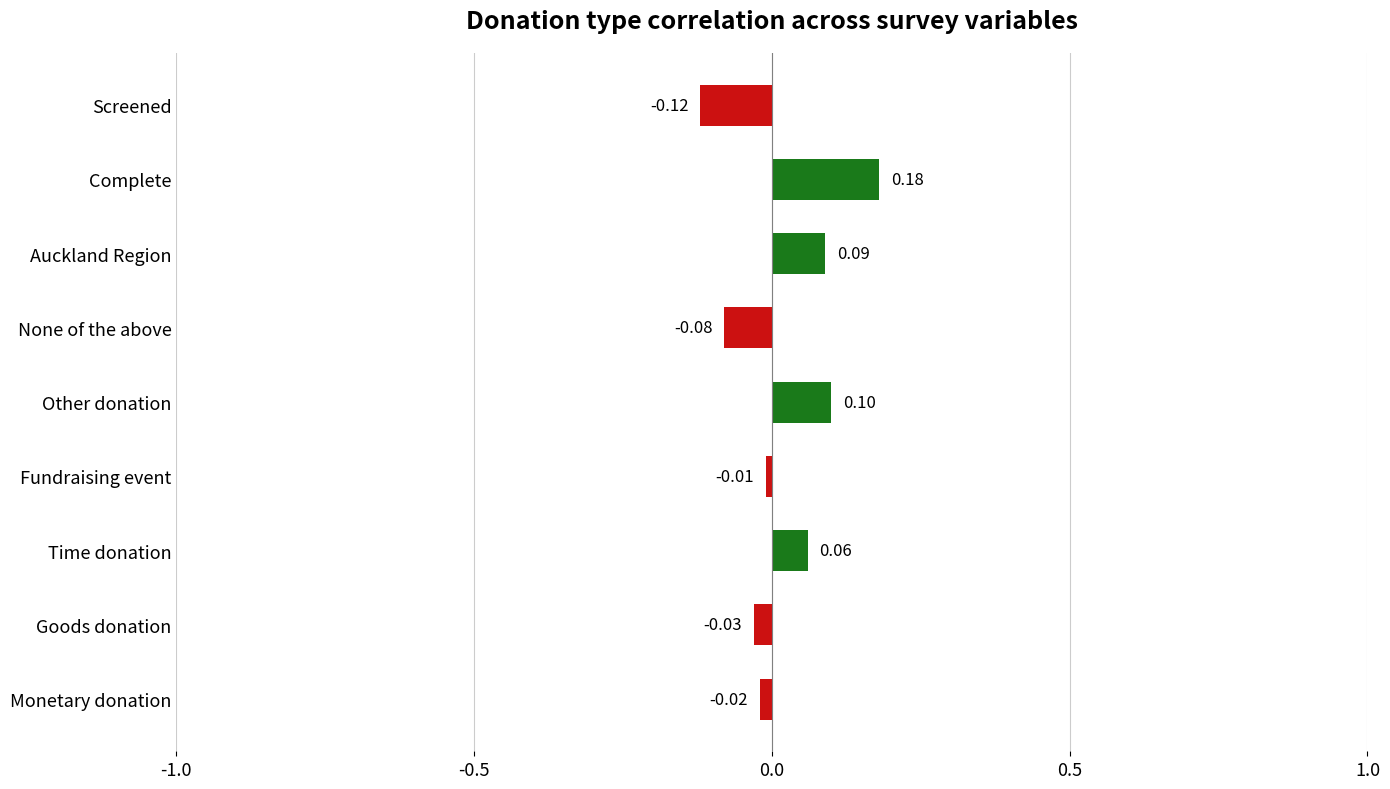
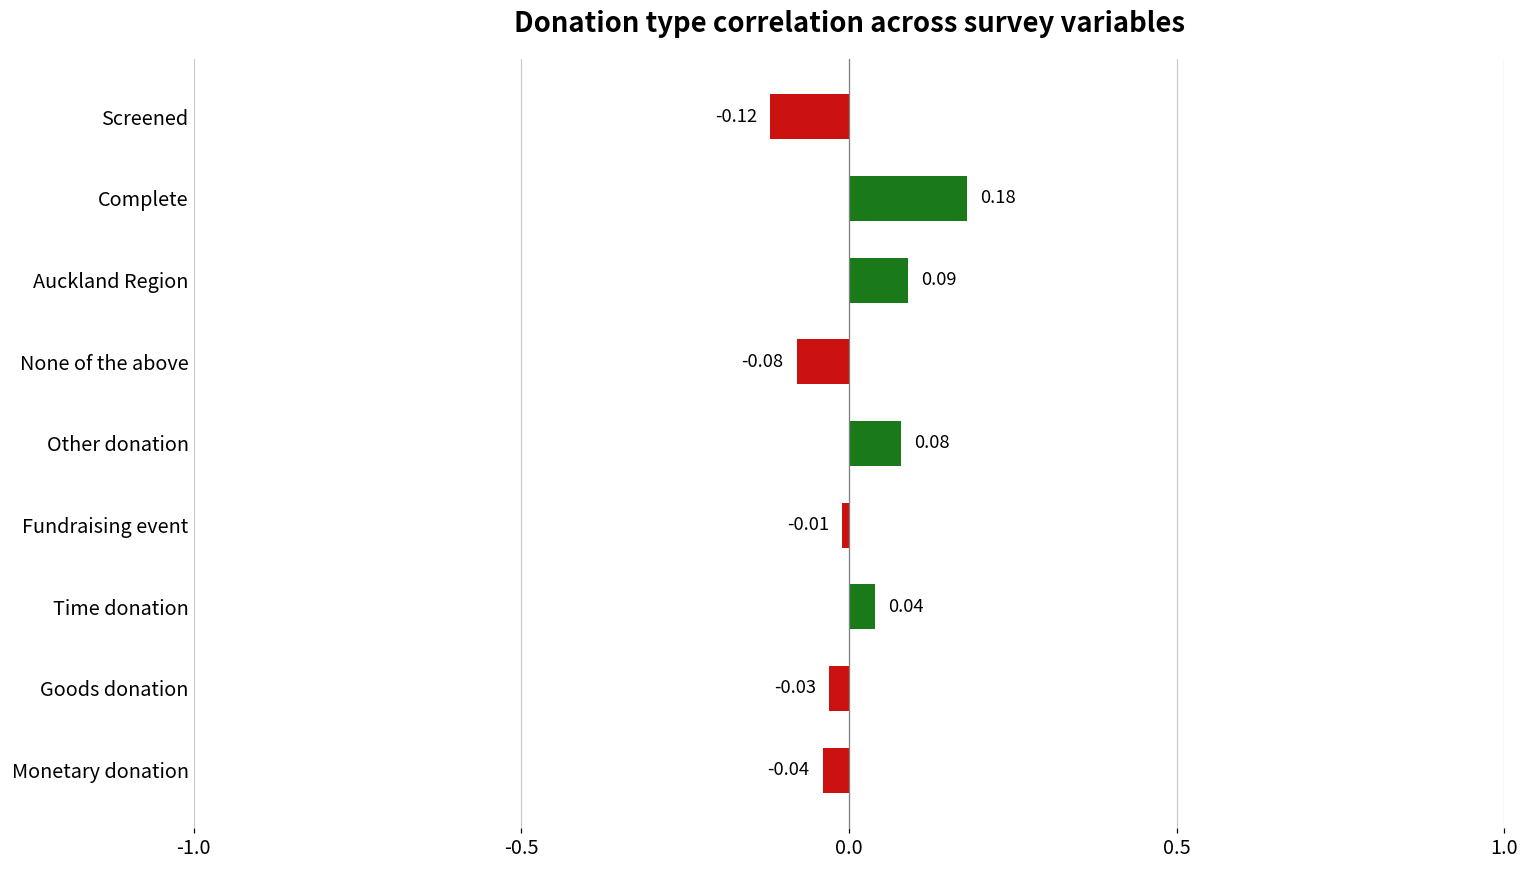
  {
    "Screened": -0.12,
    "Complete": 0.18,
    "Auckland Region": 0.09,
    "None of the above": -0.08,
-   "Other donation": 0.10,
+   "Other donation": 0.08,
    "Fundraising event": -0.01,
-   "Time donation": 0.06,
+   "Time donation": 0.04,
    "Goods donation": -0.03,
-   "Monetary donation": -0.02
+   "Monetary donation": -0.04
  }
